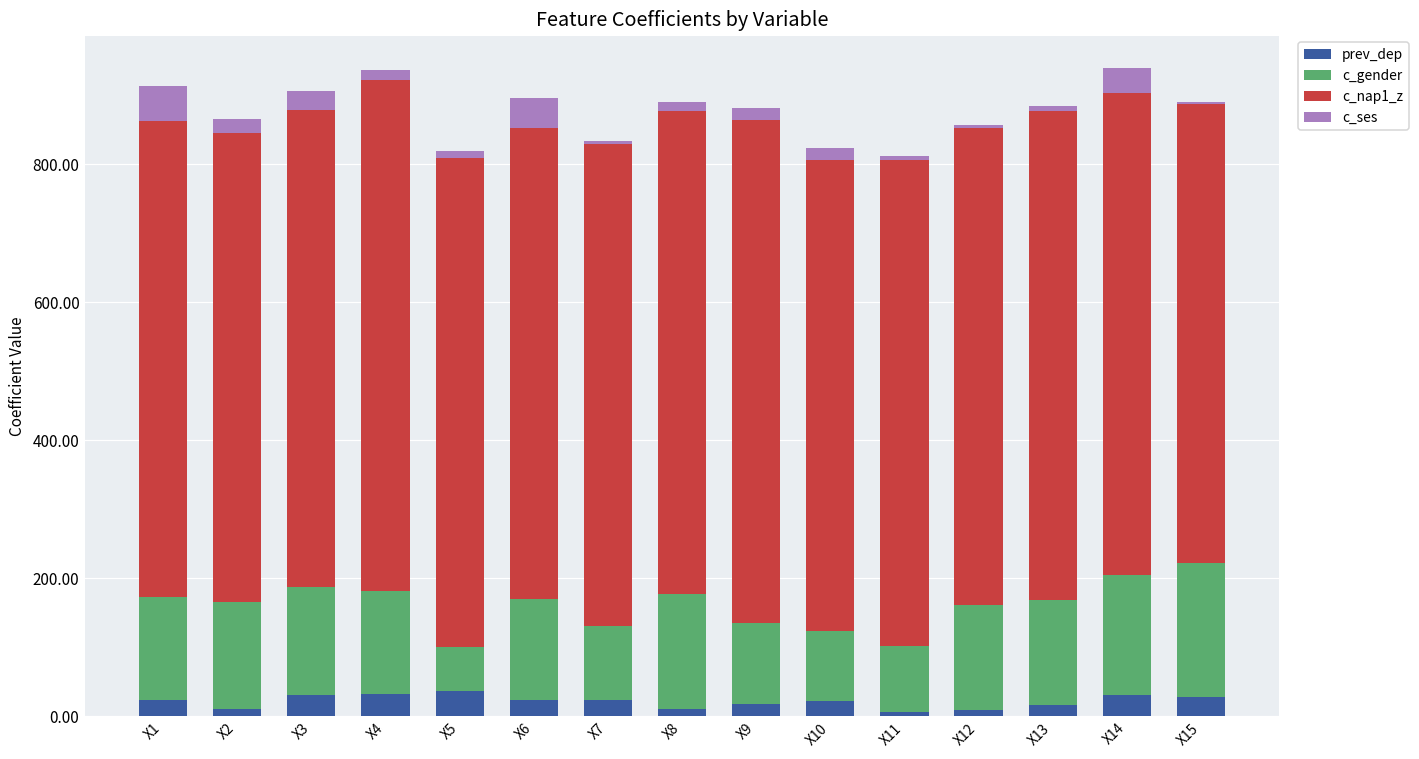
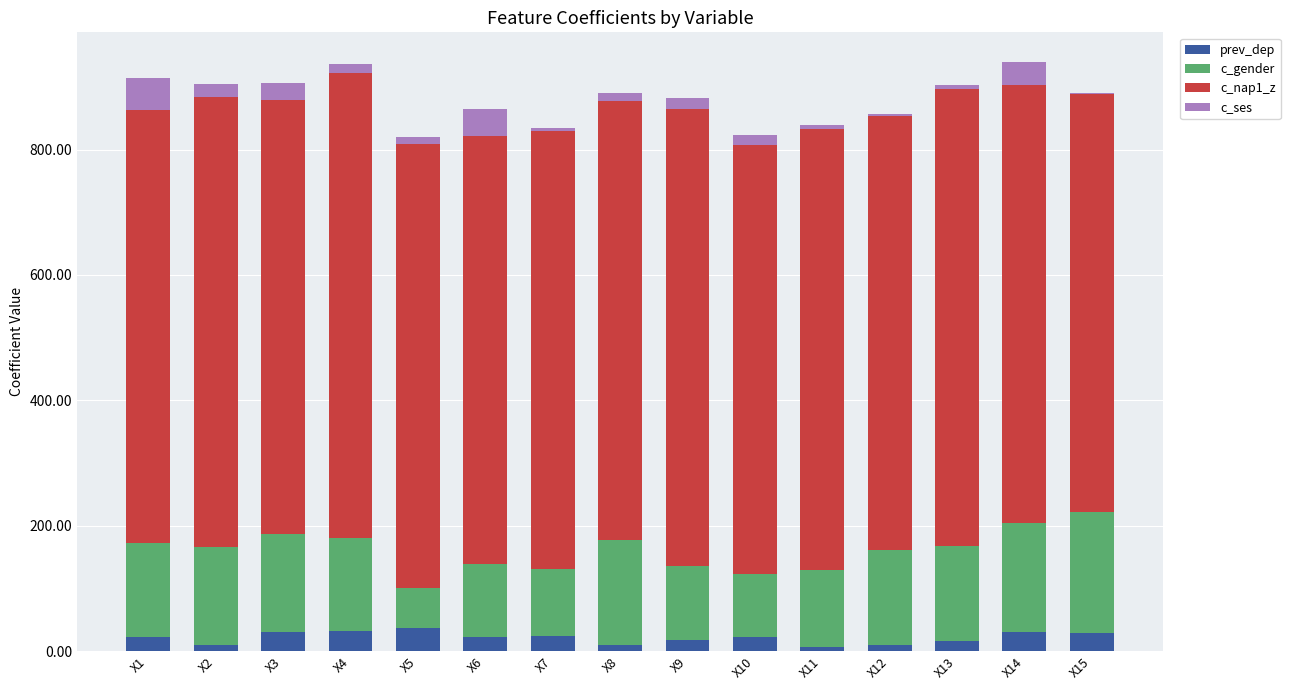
  {
    "prev_dep": {
      "X1": 20,
      "X2": 10,
      "X3": 30,
      "X4": 30,
      "X5": 40,
      "X6": 20,
      "X7": 20,
      "X8": 10,
      "X9": 20,
      "X10": 20,
      "X11": 10,
      "X12": 10,
      "X13": 20,
      "X14": 30,
      "X15": 30
    },
    "c_gender": {
      "X1": 150,
      "X2": 160,
      "X3": 160,
      "X4": 150,
      "X5": 60,
-     "X6": 150,
+     "X6": 120,
      "X7": 110,
      "X8": 170,
      "X9": 120,
      "X10": 100,
-     "X11": 100,
+     "X11": 120,
      "X12": 150,
      "X13": 150,
      "X14": 170,
      "X15": 190
    },
    "c_nap1_z": {
      "X1": 690,
-     "X2": 680,
+     "X2": 720,
      "X3": 690,
      "X4": 740,
      "X5": 710,
      "X6": 680,
      "X7": 700,
      "X8": 700,
      "X9": 730,
      "X10": 680,
      "X11": 700,
      "X12": 690,
-     "X13": 710,
+     "X13": 730,
      "X14": 700,
      "X15": 670
    },
    "c_ses": {
      "X1": 50,
      "X2": 20,
      "X3": 30,
      "X4": 10,
      "X5": 10,
      "X6": 40,
      "X7": 0,
      "X8": 10,
      "X9": 20,
      "X10": 20,
      "X11": 10,
      "X13": 10,
      "X14": 40
    }
  }
